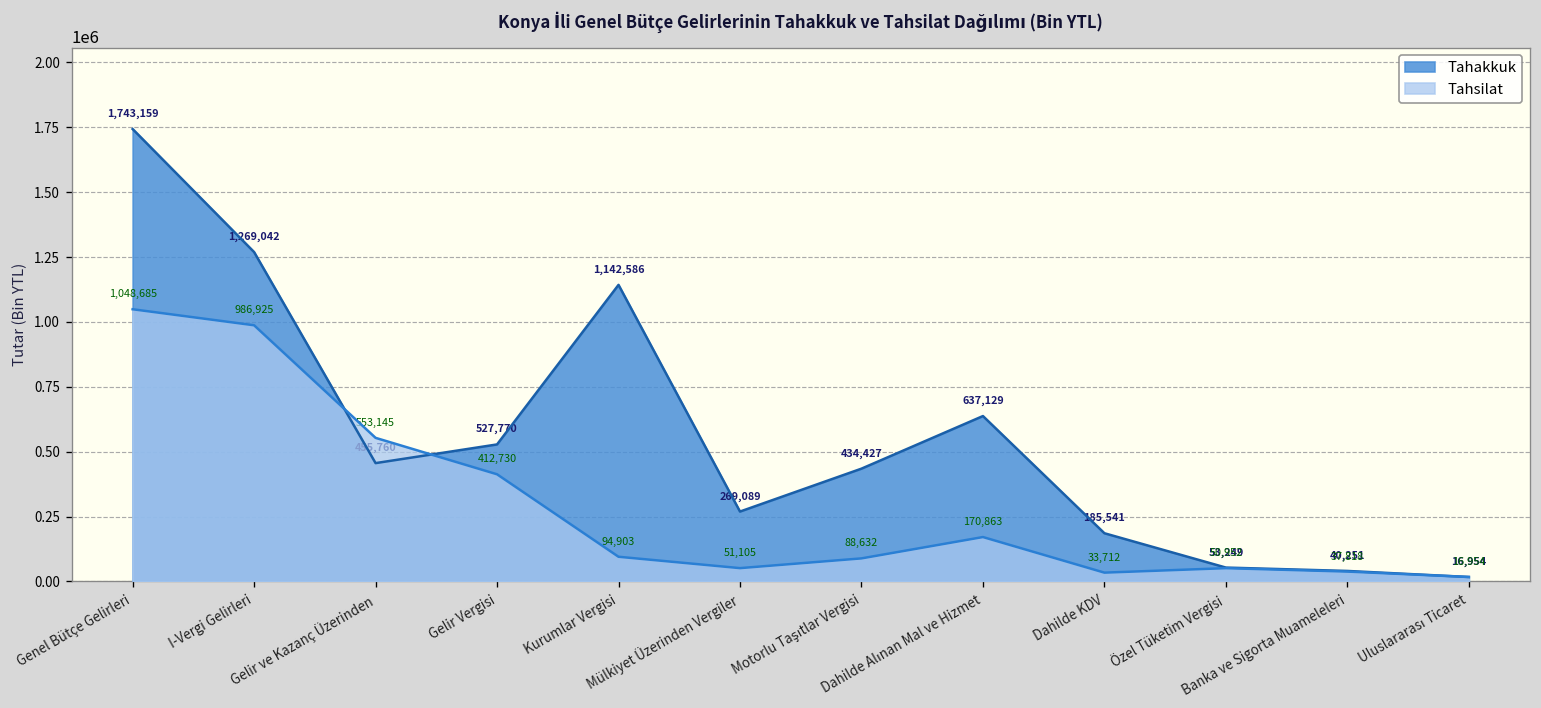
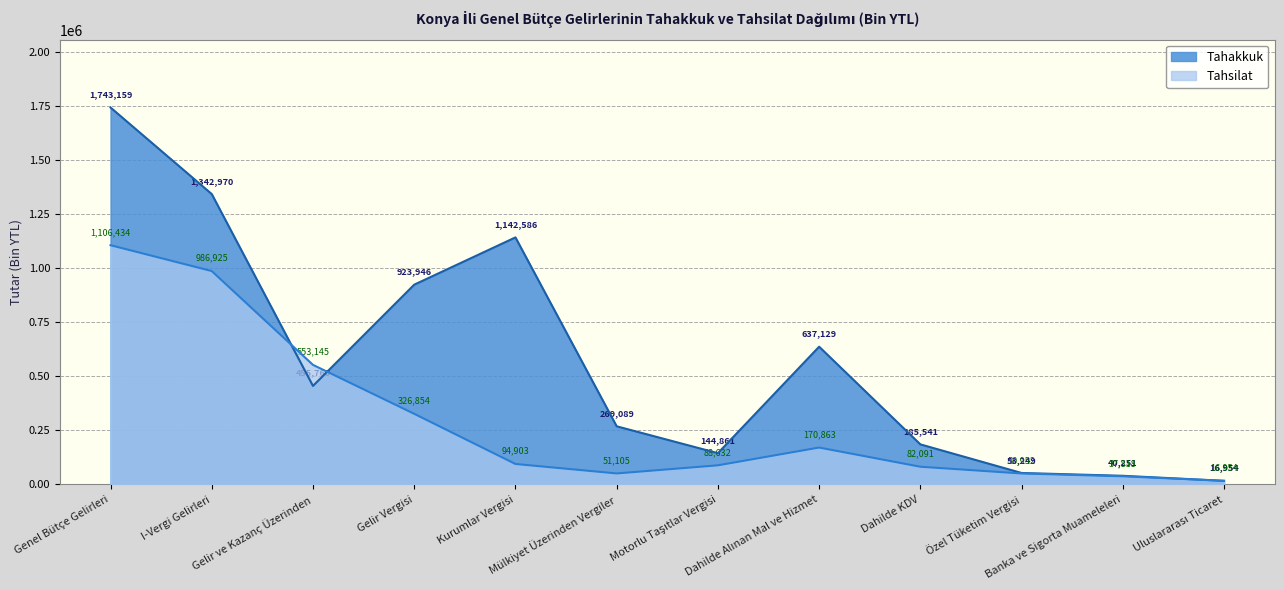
  {
    "Tahakkuk": {
      "Genel Bütçe Gelirleri": "1,743,159",
-     "I-Vergi Gelirleri": "1,269,042",
+     "I-Vergi Gelirleri": "1,342,970",
      "Gelir ve Kazanç Üzerinden": "455,760",
-     "Gelir Vergisi": "527,770",
+     "Gelir Vergisi": "923,946",
      "Kurumlar Vergisi": "1,142,586",
      "Mülkiyet Üzerinden Vergiler": "269,089",
-     "Motorlu Taşıtlar Vergisi": "434,427",
+     "Motorlu Taşıtlar Vergisi": "144,861",
      "Dahilde Alınan Mal ve Hizmet": "637,129",
      "Dahilde KDV": "185,541"
    },
    "Tahsilat": {
-     "Genel Bütçe Gelirleri": "1,048,685",
+     "Genel Bütçe Gelirleri": "1,106,434",
      "I-Vergi Gelirleri": "986,925",
      "Gelir ve Kazanç Üzerinden": "553,145",
-     "Gelir Vergisi": "412,730",
+     "Gelir Vergisi": "326,854",
      "Kurumlar Vergisi": "94,903",
      "Mülkiyet Üzerinden Vergiler": "51,105",
      "Motorlu Taşıtlar Vergisi": "88,632",
      "Dahilde Alınan Mal ve Hizmet": "170,863",
-     "Dahilde KDV": "33,712"
+     "Dahilde KDV": "82,091"
    }
  }
